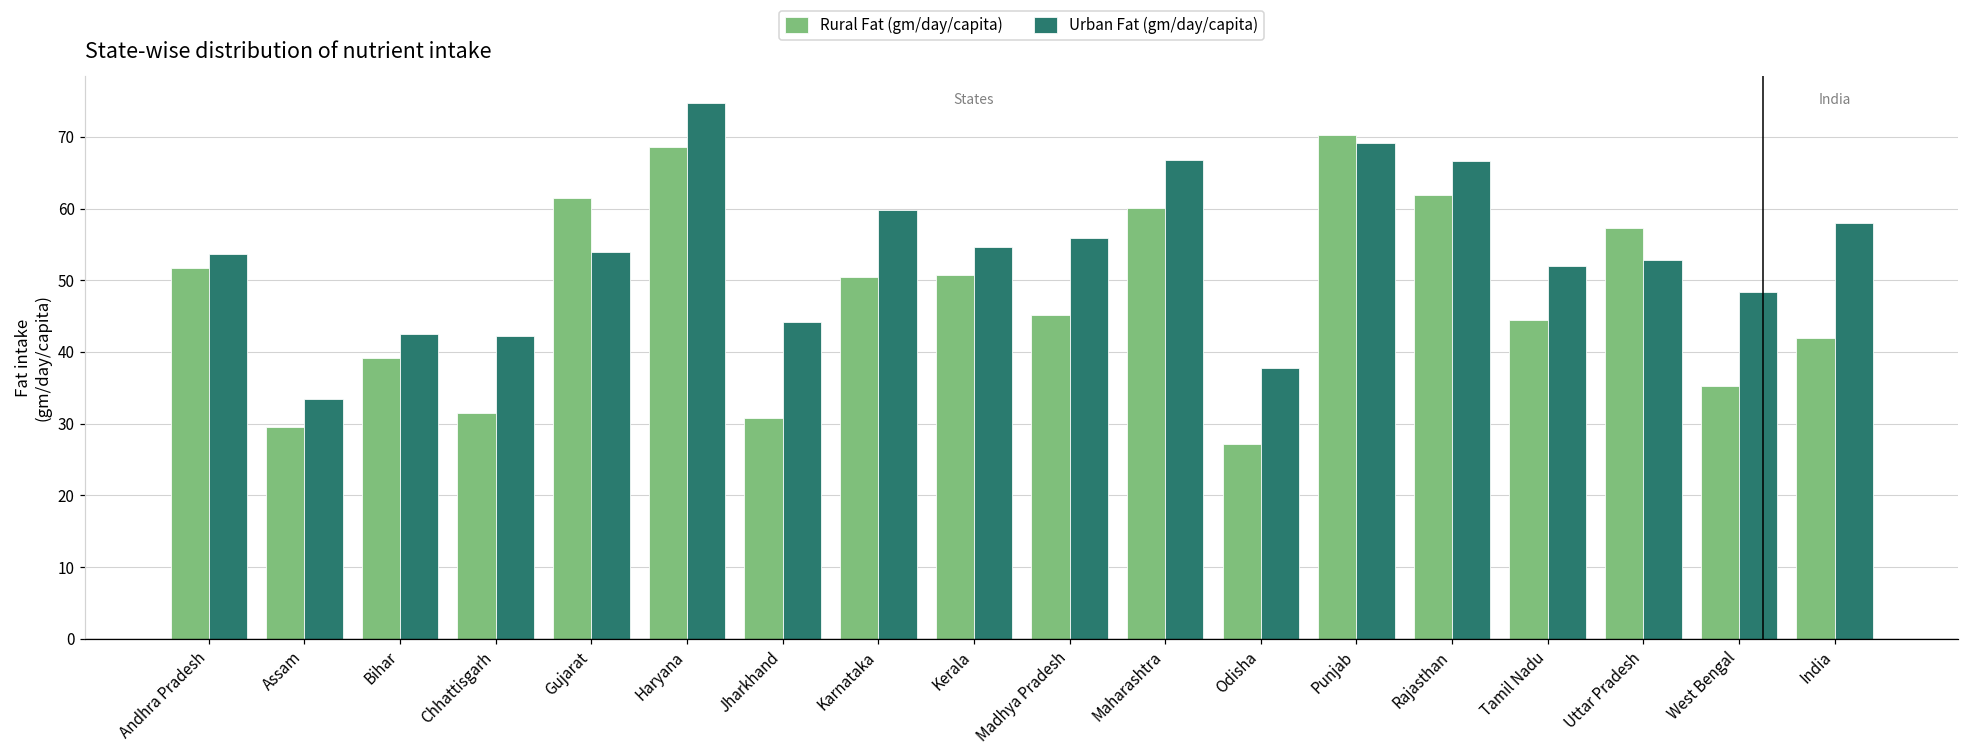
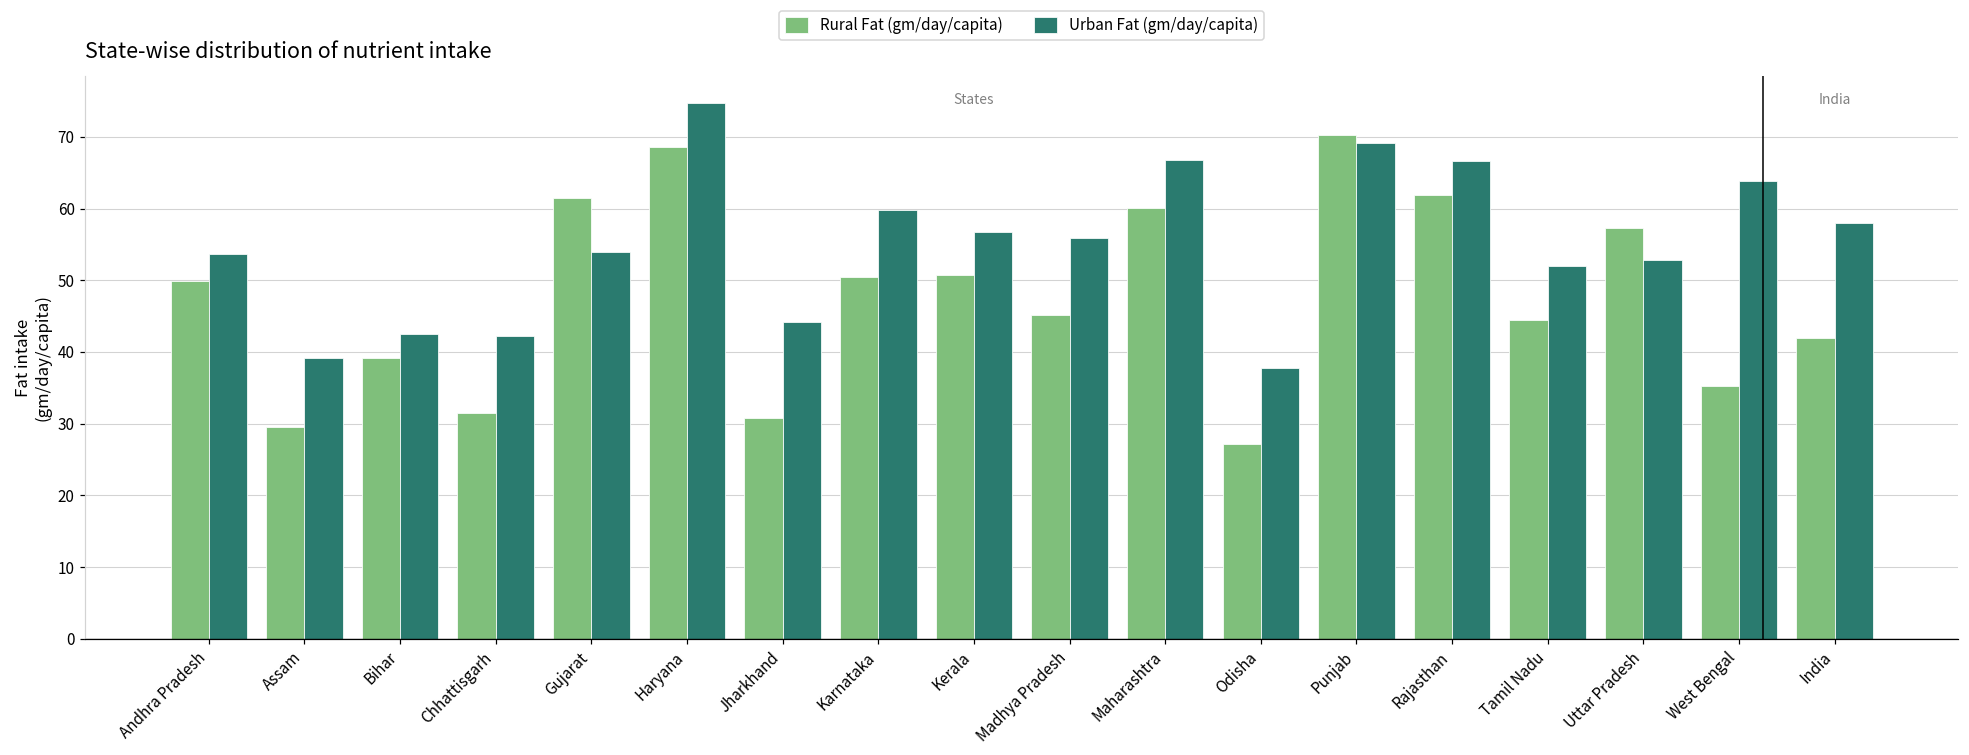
  {
    "Rural Fat (gm/day/capita)": {
-     "Andhra Pradesh": 52,
+     "Andhra Pradesh": 50,
      "Assam": 30,
      "Bihar": 39,
      "Chhattisgarh": 32,
      "Gujarat": 62,
      "Haryana": 69,
      "Jharkhand": 31,
      "Karnataka": 51,
      "Kerala": 51,
      "Madhya Pradesh": 45,
      "Maharashtra": 60,
      "Odisha": 27,
      "Punjab": 70,
      "Rajasthan": 62,
      "Tamil Nadu": 45,
      "Uttar Pradesh": 57,
      "West Bengal": 35,
      "India": 42
    },
    "Urban Fat (gm/day/capita)": {
      "Andhra Pradesh": 54,
-     "Assam": 33,
+     "Assam": 39,
      "Bihar": 43,
      "Chhattisgarh": 42,
      "Gujarat": 54,
      "Haryana": 75,
      "Jharkhand": 44,
      "Karnataka": 60,
-     "Kerala": 55,
+     "Kerala": 57,
      "Madhya Pradesh": 56,
      "Maharashtra": 67,
      "Odisha": 38,
      "Punjab": 69,
      "Rajasthan": 67,
      "Tamil Nadu": 52,
      "Uttar Pradesh": 53,
-     "West Bengal": 48,
+     "West Bengal": 64,
      "India": 58
    }
  }
